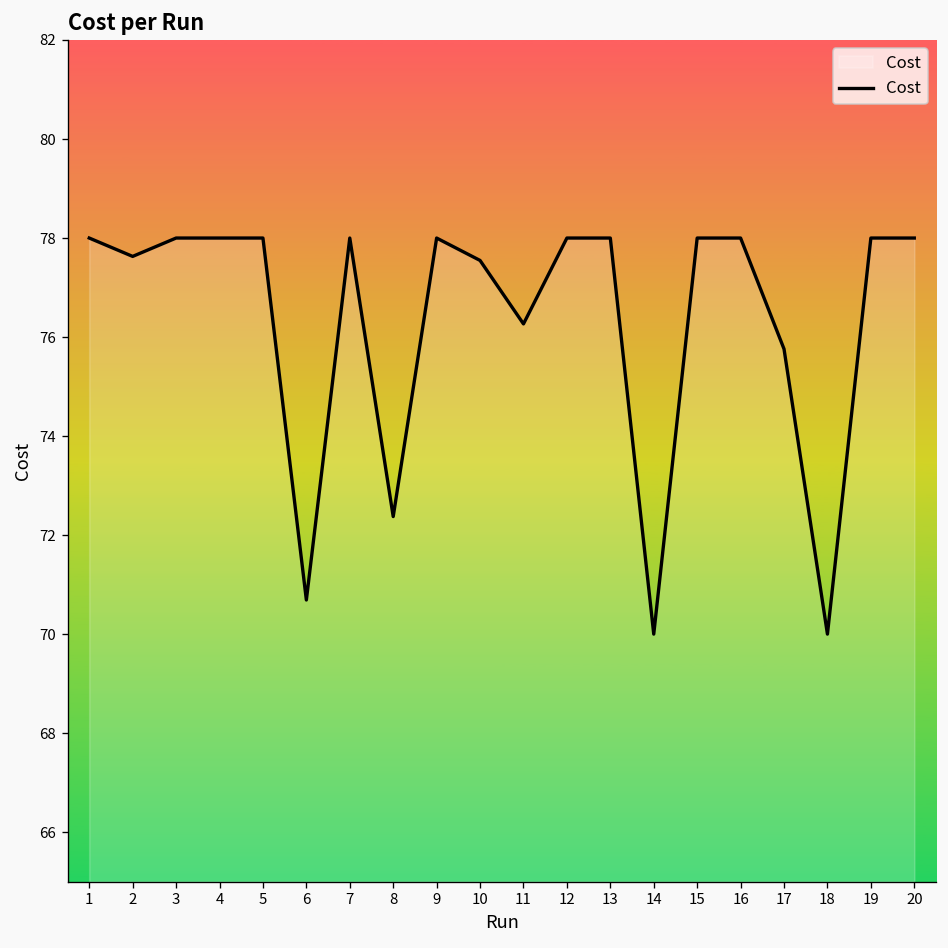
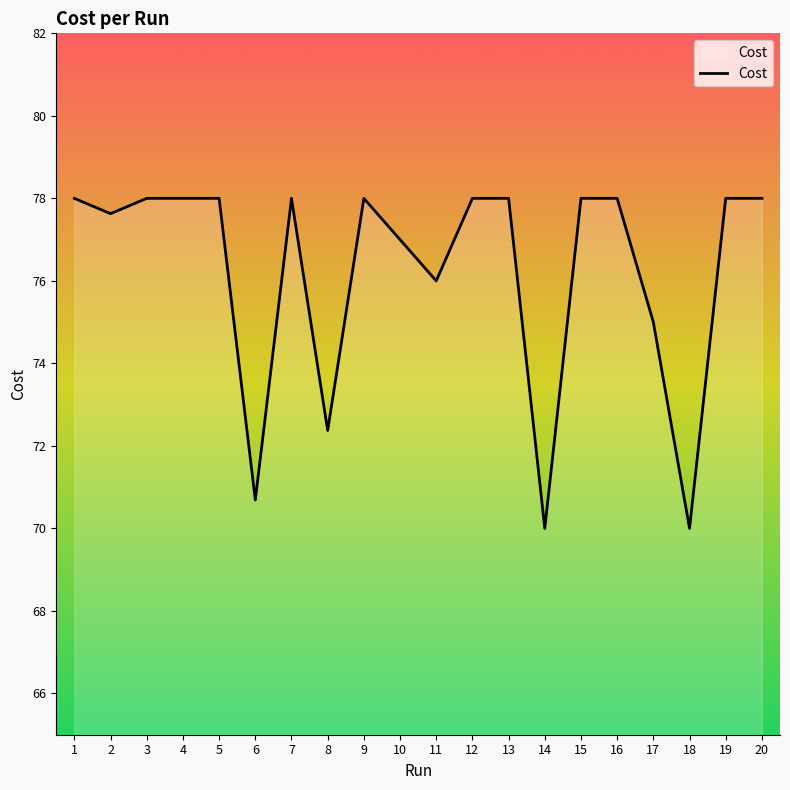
  {
    "1": 78.0,
    "2": 77.6,
    "3": 78.0,
    "4": 78.0,
    "5": 78.0,
    "6": 70.7,
    "7": 78.0,
    "8": 72.4,
    "9": 78.0,
-   "10": 77.5,
-   "11": 76.3,
+   "10": 77.0,
+   "11": 76.0,
    "12": 78.0,
    "13": 78.0,
    "14": 70.0,
    "15": 78.0,
    "16": 78.0,
-   "17": 75.8,
+   "17": 75.0,
    "18": 70.0,
    "19": 78.0,
    "20": 78.0
  }
